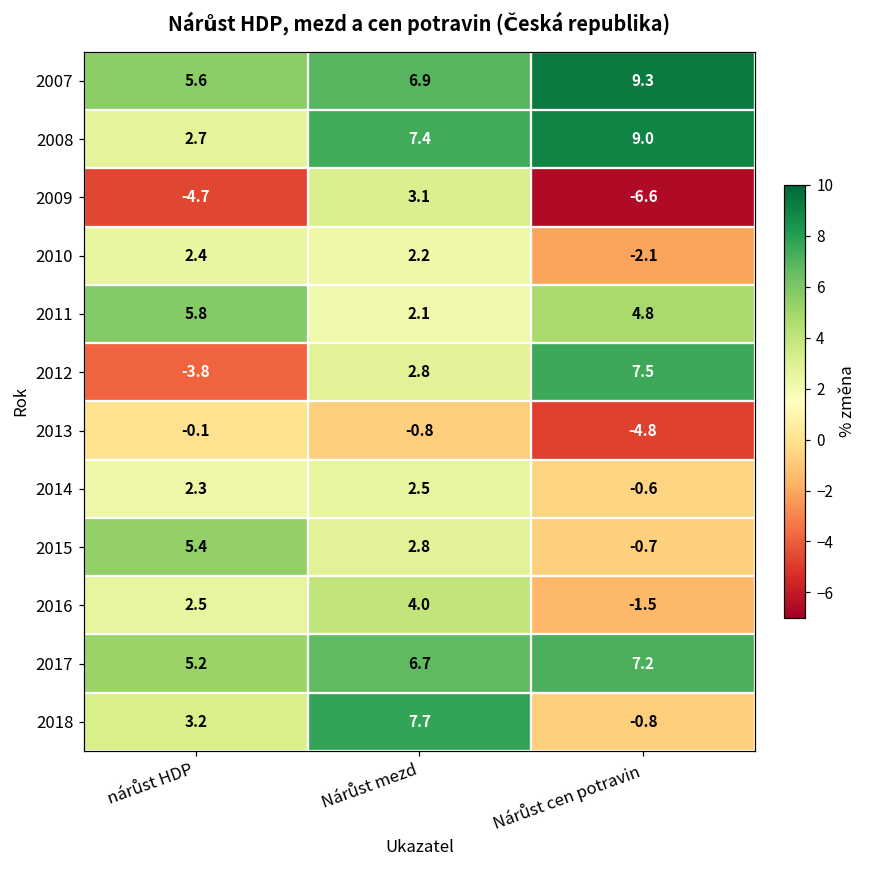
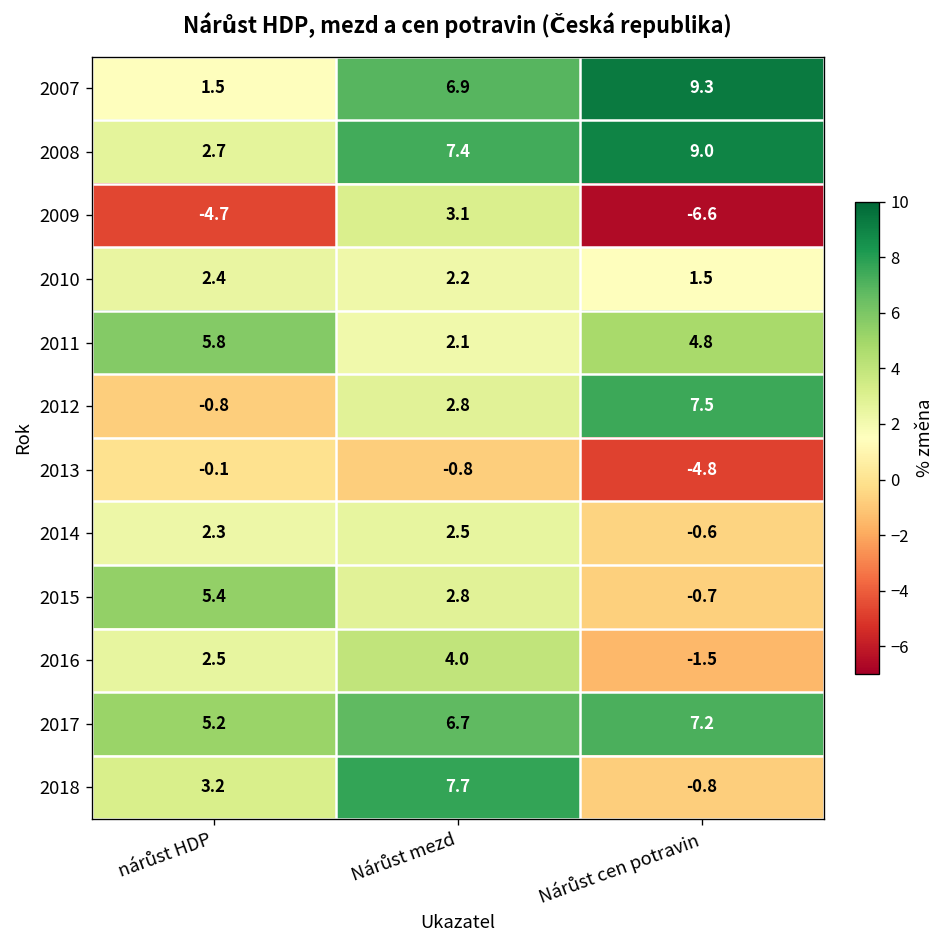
  {
    "2007": {
-     "nárůst HDP": 5.6,
+     "nárůst HDP": 1.5,
      "Nárůst mezd": 6.9,
      "Nárůst cen potravin": 9.3
    },
    "2008": {
      "nárůst HDP": 2.7,
      "Nárůst mezd": 7.4,
      "Nárůst cen potravin": 9.0
    },
    "2009": {
      "nárůst HDP": -4.7,
      "Nárůst mezd": 3.1,
      "Nárůst cen potravin": -6.6
    },
    "2010": {
      "nárůst HDP": 2.4,
      "Nárůst mezd": 2.2,
-     "Nárůst cen potravin": -2.1
+     "Nárůst cen potravin": 1.5
    },
    "2011": {
      "nárůst HDP": 5.8,
      "Nárůst mezd": 2.1,
      "Nárůst cen potravin": 4.8
    },
    "2012": {
-     "nárůst HDP": -3.8,
+     "nárůst HDP": -0.8,
      "Nárůst mezd": 2.8,
      "Nárůst cen potravin": 7.5
    },
    "2013": {
      "nárůst HDP": -0.1,
      "Nárůst mezd": -0.8,
      "Nárůst cen potravin": -4.8
    },
    "2014": {
      "nárůst HDP": 2.3,
      "Nárůst mezd": 2.5,
      "Nárůst cen potravin": -0.6
    },
    "2015": {
      "nárůst HDP": 5.4,
      "Nárůst mezd": 2.8,
      "Nárůst cen potravin": -0.7
    },
    "2016": {
      "nárůst HDP": 2.5,
      "Nárůst mezd": 4.0,
      "Nárůst cen potravin": -1.5
    },
    "2017": {
      "nárůst HDP": 5.2,
      "Nárůst mezd": 6.7,
      "Nárůst cen potravin": 7.2
    },
    "2018": {
      "nárůst HDP": 3.2,
      "Nárůst mezd": 7.7,
      "Nárůst cen potravin": -0.8
    }
  }
